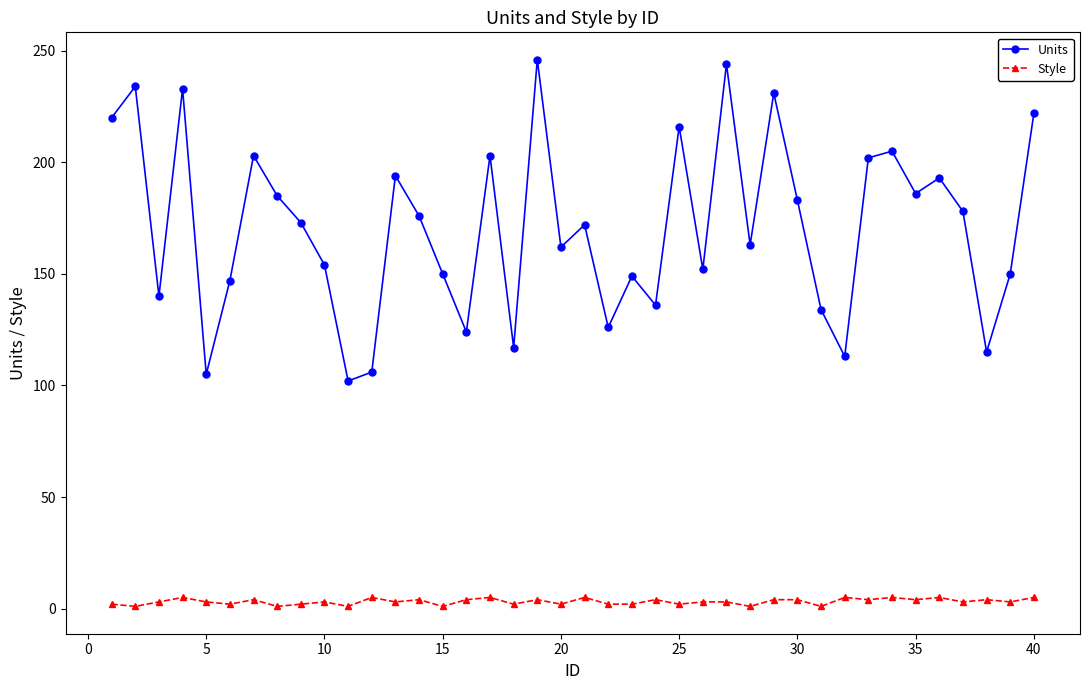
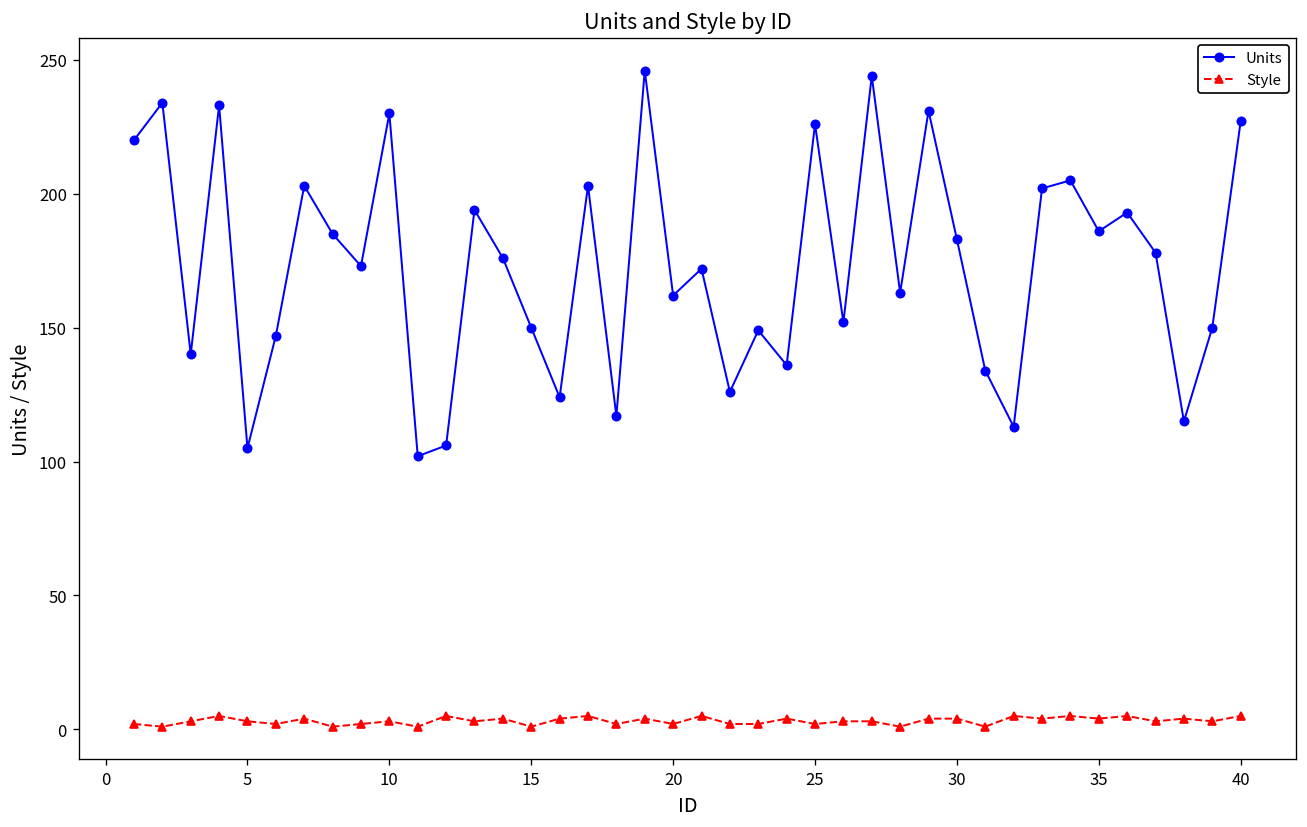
  {
    "Units": {
      "5": 105,
-     "10": 154,
+     "10": 230,
      "15": 150,
      "20": 162,
-     "25": 216,
+     "25": 226,
      "30": 183,
      "35": 186,
-     "40": 222
+     "40": 227
    },
    "Style": {
      "5": 3,
      "10": 3,
      "15": 1,
      "20": 2,
      "25": 2,
      "30": 4,
      "35": 4,
      "40": 5
    }
  }
